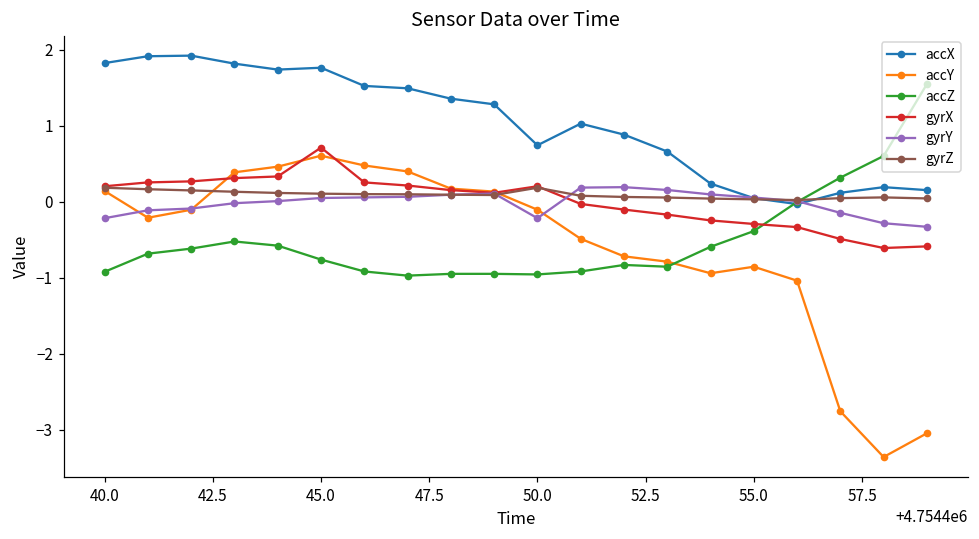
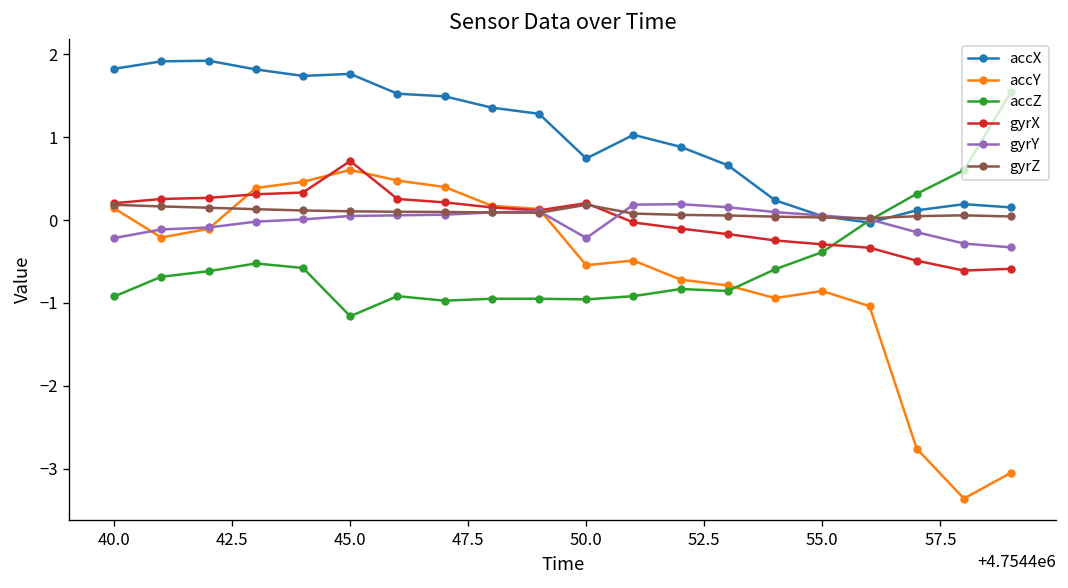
  {
    "accX": {
      "40.0": 1.8,
      "45.0": 1.8,
      "50.0": 0.7
    },
    "accY": {
      "40.0": 0.1,
      "45.0": 0.6,
-     "50.0": -0.1,
+     "50.0": -0.5,
      "55.0": -0.9
    },
    "accZ": {
      "40.0": -0.9,
-     "45.0": -0.8,
+     "45.0": -1.2,
      "50.0": -1.0,
      "55.0": -0.4
    },
    "gyrX": {
      "45.0": 0.7,
      "55.0": -0.3
    },
    "gyrY": {
      "40.0": -0.2,
      "45.0": 0.0,
      "50.0": -0.2
    },
    "gyrZ": {
      "45.0": 0.1
    }
  }
